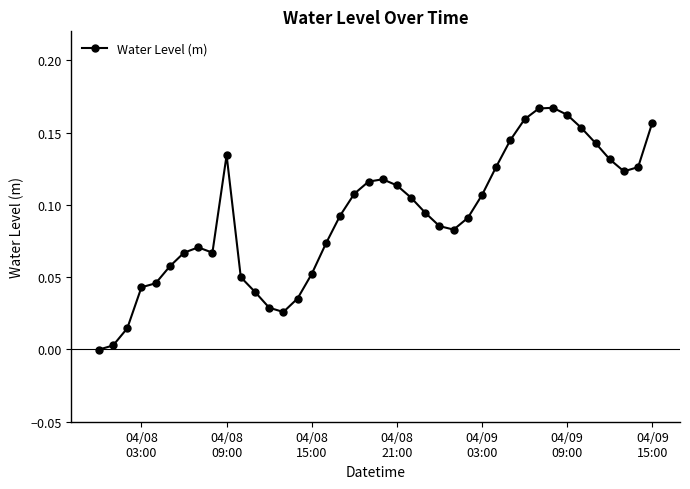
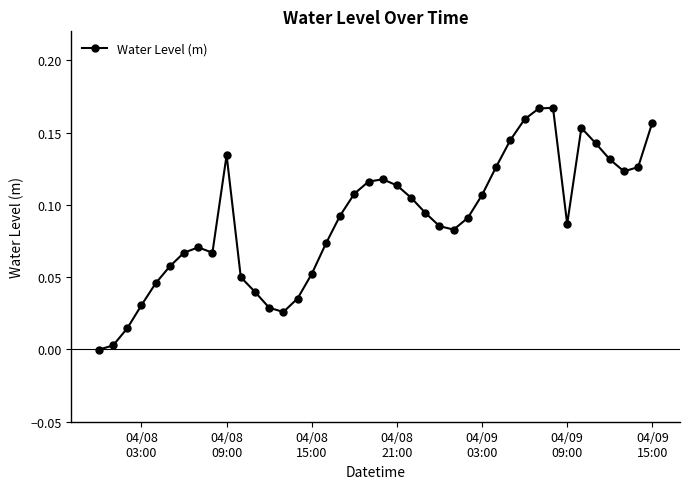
  {
-   "04/08 03:00": 0.043,
+   "04/08 03:00": 0.031,
    "04/08 09:00": 0.134,
    "04/08 15:00": 0.052,
    "04/08 21:00": 0.113,
    "04/09 03:00": 0.107,
-   "04/09 09:00": 0.162,
+   "04/09 09:00": 0.087,
    "04/09 15:00": 0.157
  }
